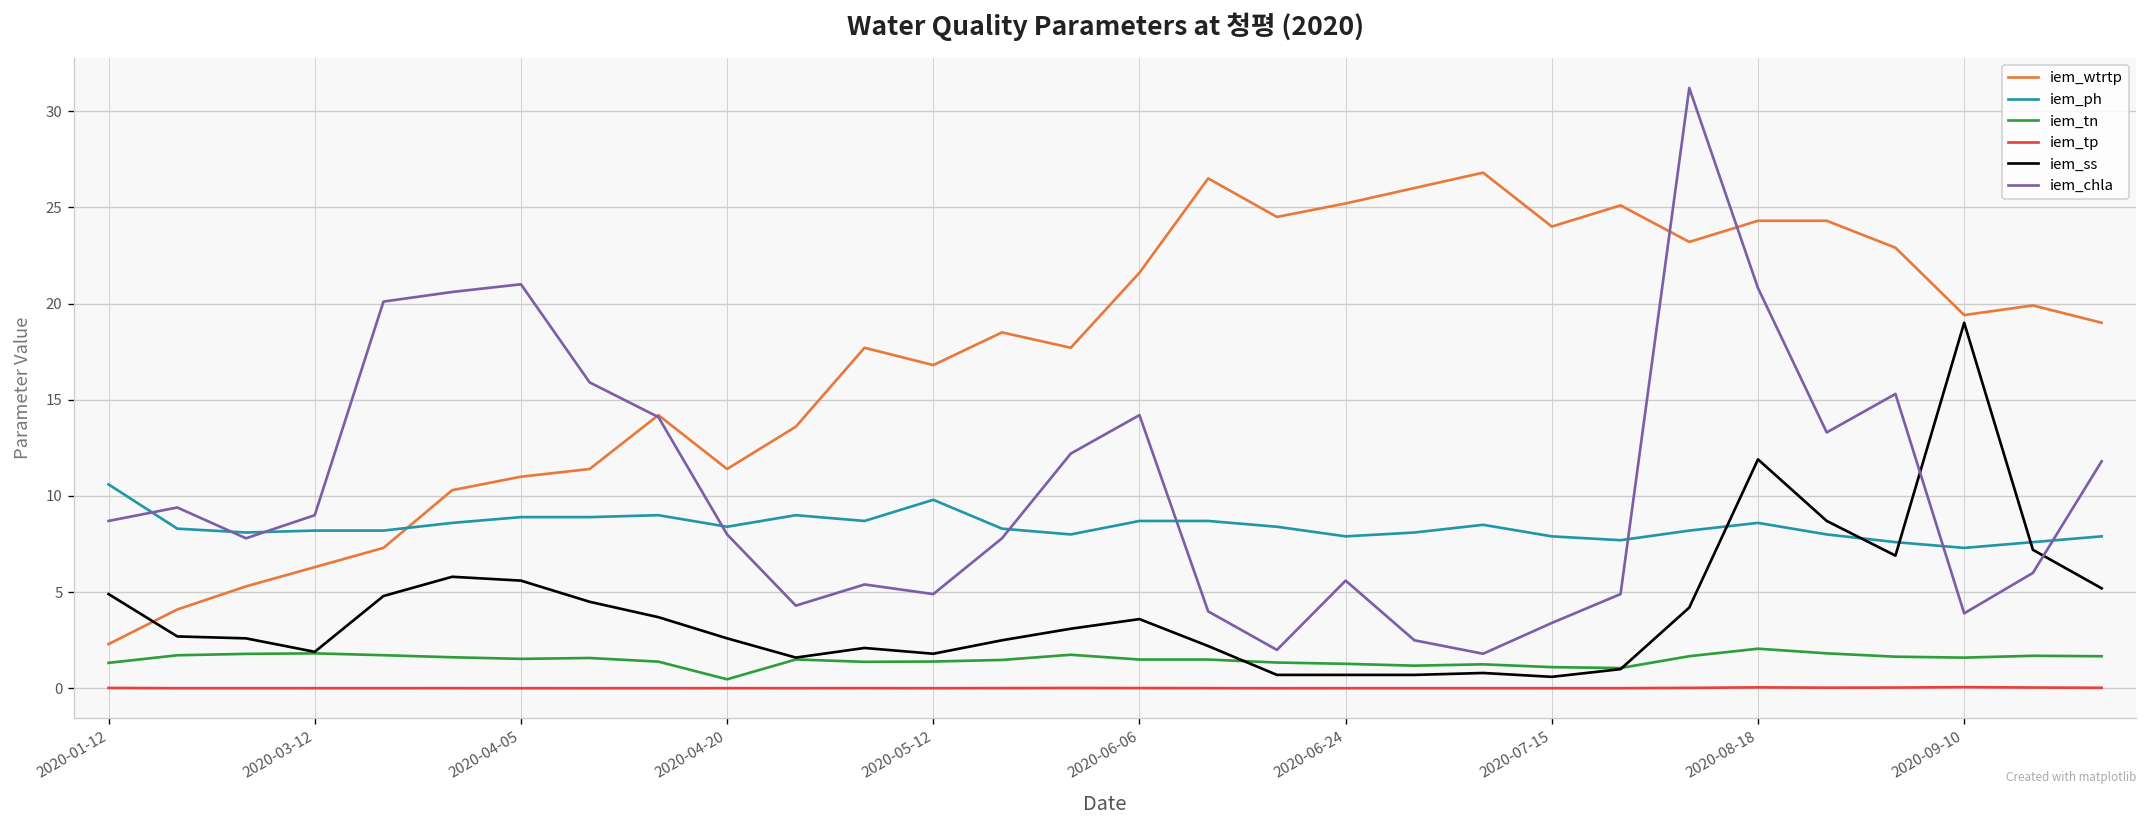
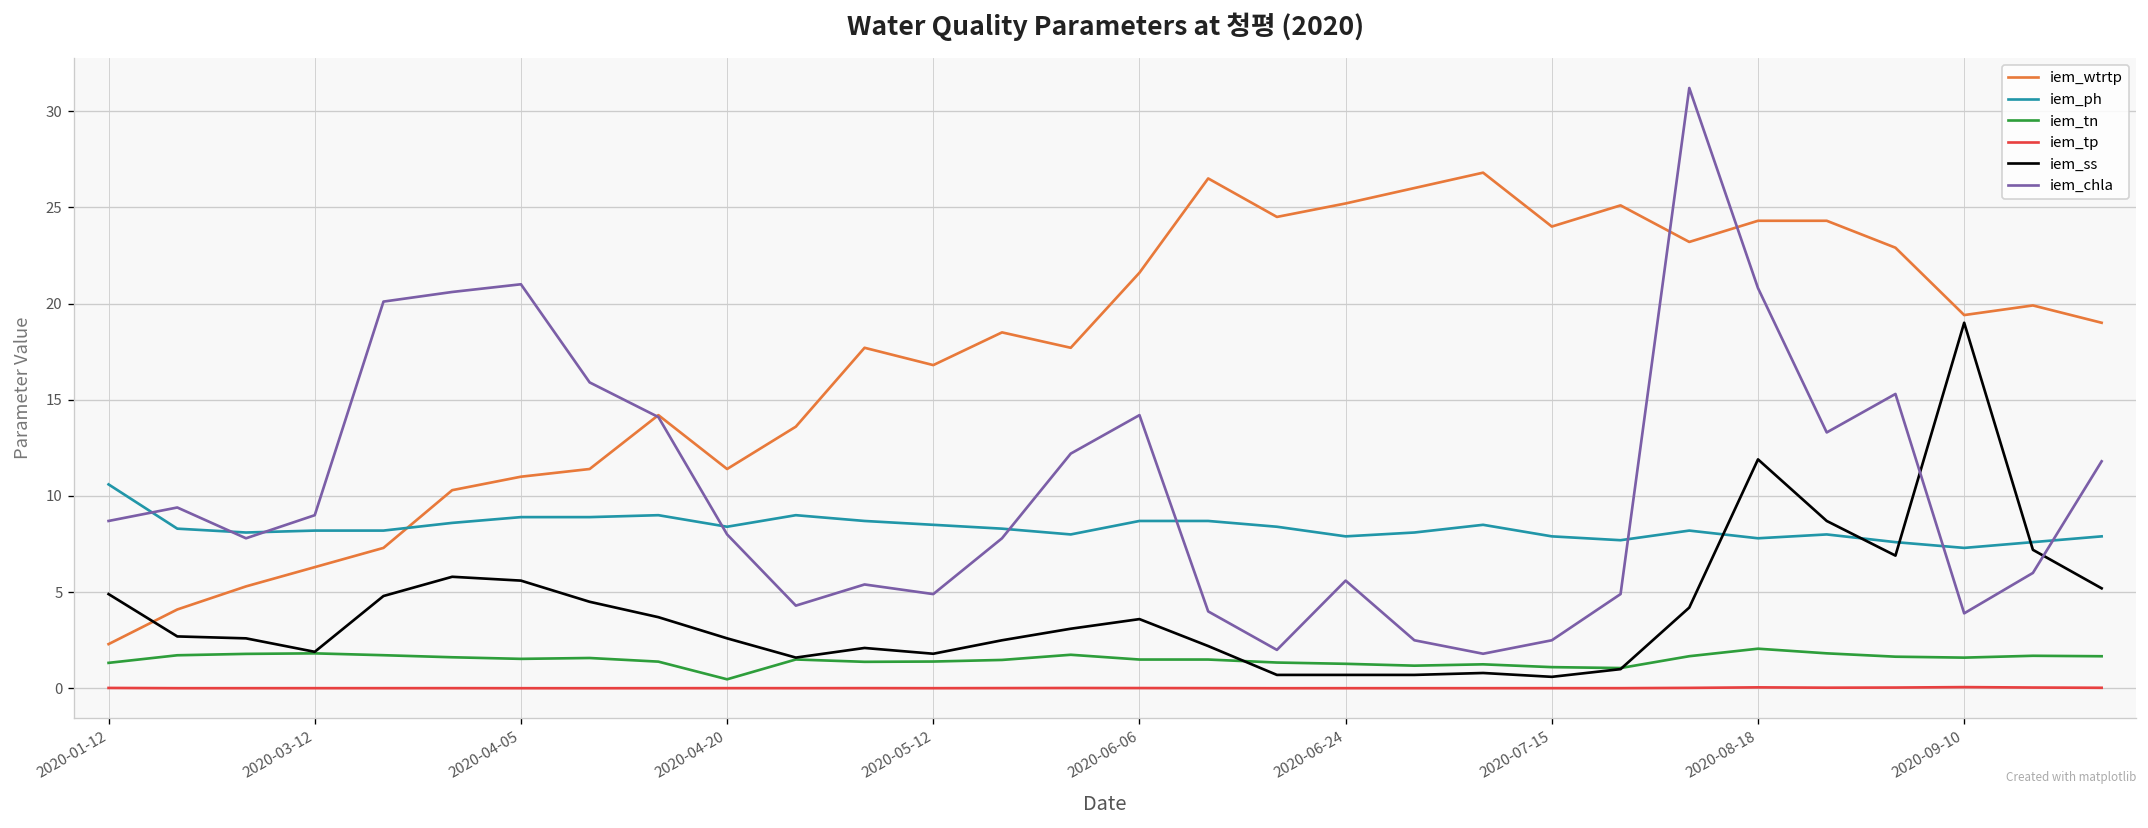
  {
    "iem_ph": {
      "2020-01-12": 10.6,
      "2020-03-12": 8.2,
      "2020-04-05": 8.9,
      "2020-04-20": 8.4,
-     "2020-05-12": 9.8,
+     "2020-05-12": 8.5,
      "2020-06-06": 8.7,
      "2020-06-24": 7.9,
      "2020-07-15": 7.9,
-     "2020-08-18": 8.6,
+     "2020-08-18": 7.8,
      "2020-09-10": 7.3
    },
    "iem_tn": {
      "2020-01-12": 1.3,
      "2020-04-05": 1.5,
      "2020-04-20": 0.5,
      "2020-05-12": 1.4,
      "2020-06-06": 1.5,
      "2020-06-24": 1.3,
      "2020-07-15": 1.1,
      "2020-08-18": 2.1,
      "2020-09-10": 1.6
    },
    "iem_ss": {
      "2020-01-12": 4.9,
      "2020-04-05": 5.6,
      "2020-04-20": 2.6,
      "2020-05-12": 1.8,
      "2020-06-06": 3.6,
      "2020-06-24": 0.7,
      "2020-07-15": 0.6,
      "2020-08-18": 11.9,
      "2020-09-10": 19.0
    },
    "iem_chla": {
      "2020-01-12": 8.7,
      "2020-03-12": 9.0,
      "2020-04-05": 21.0,
      "2020-04-20": 8.0,
      "2020-05-12": 4.9,
      "2020-06-06": 14.2,
      "2020-06-24": 5.6,
-     "2020-07-15": 3.4,
+     "2020-07-15": 2.5,
      "2020-08-18": 20.8,
      "2020-09-10": 3.9
    }
  }
